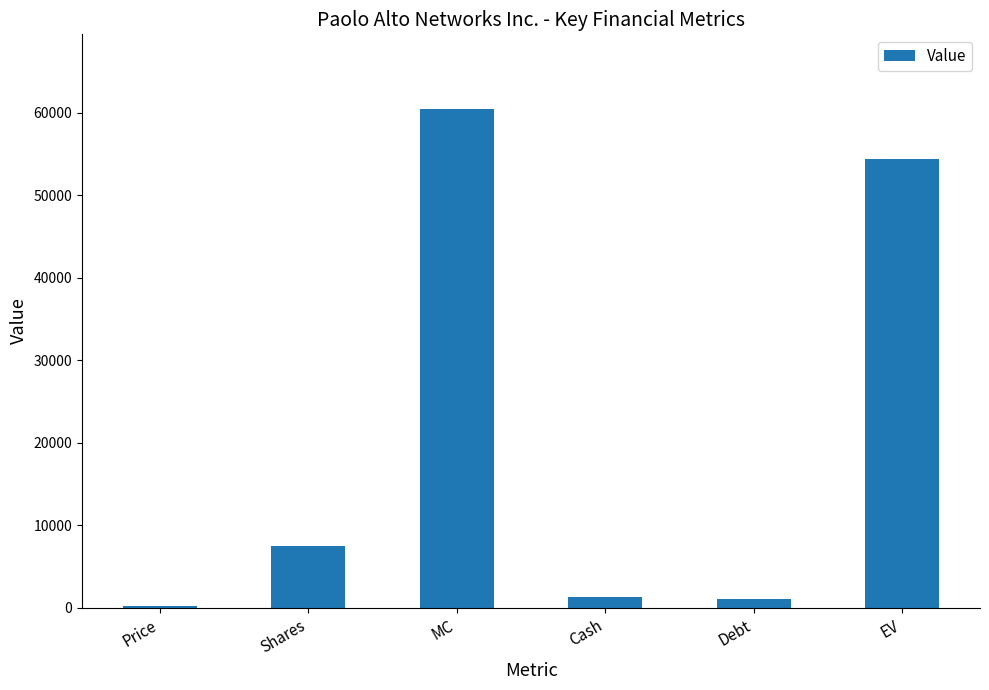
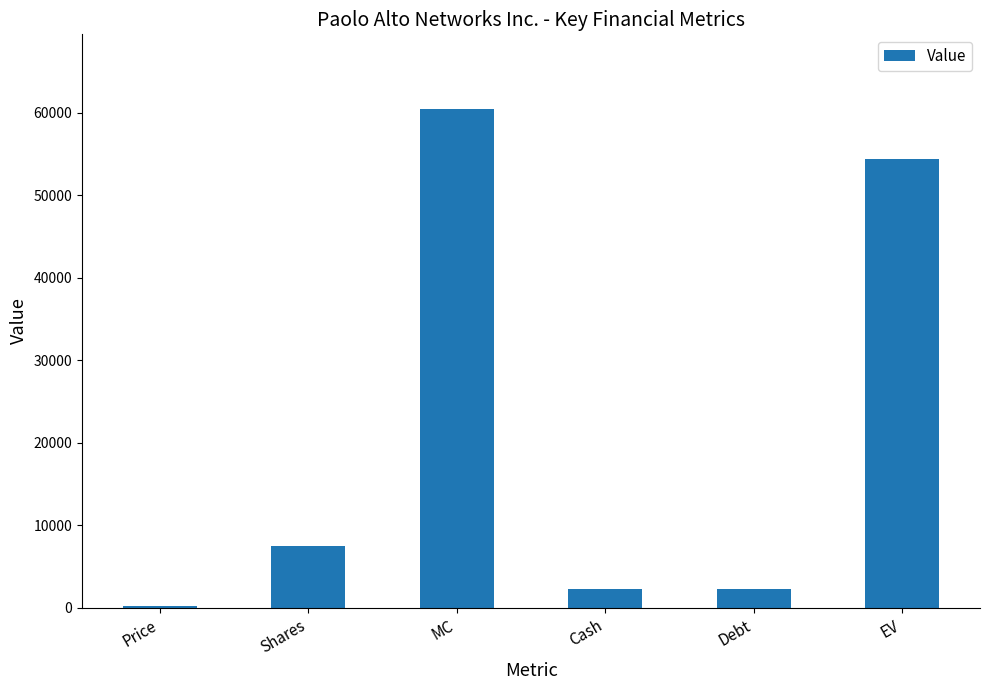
  {
    "Shares": 7000,
    "MC": 60000,
-   "Cash": 1000,
-   "Debt": 1000,
+   "Cash": 2000,
+   "Debt": 2000,
    "EV": 54000
  }
